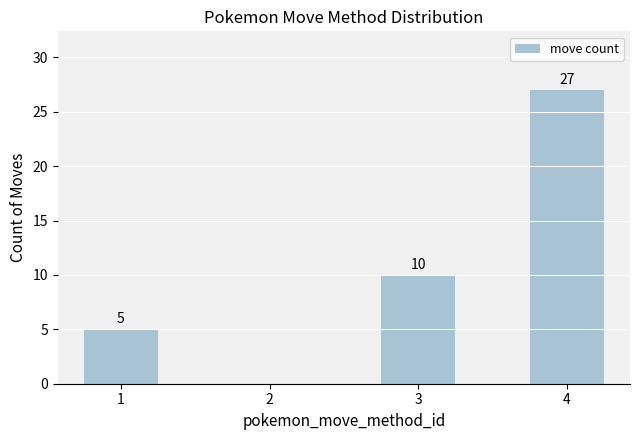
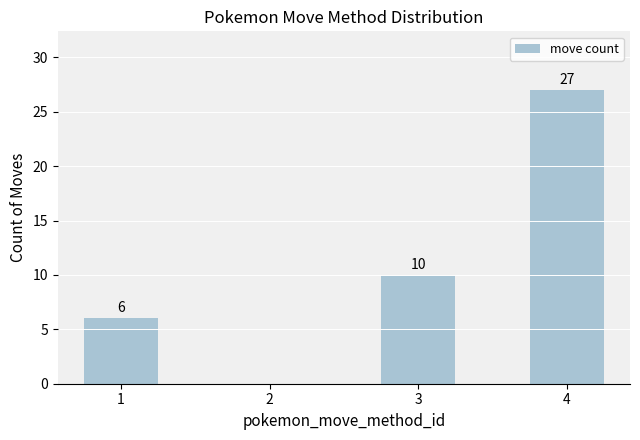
  {
-   "1": 5,
+   "1": 6,
    "3": 10,
    "4": 27
  }
